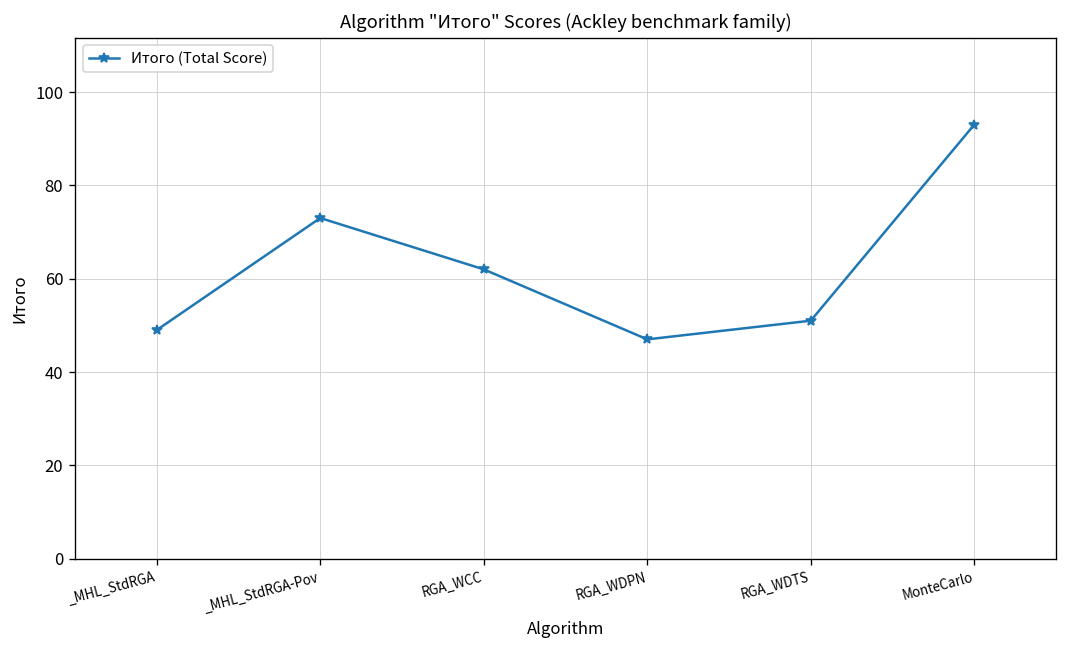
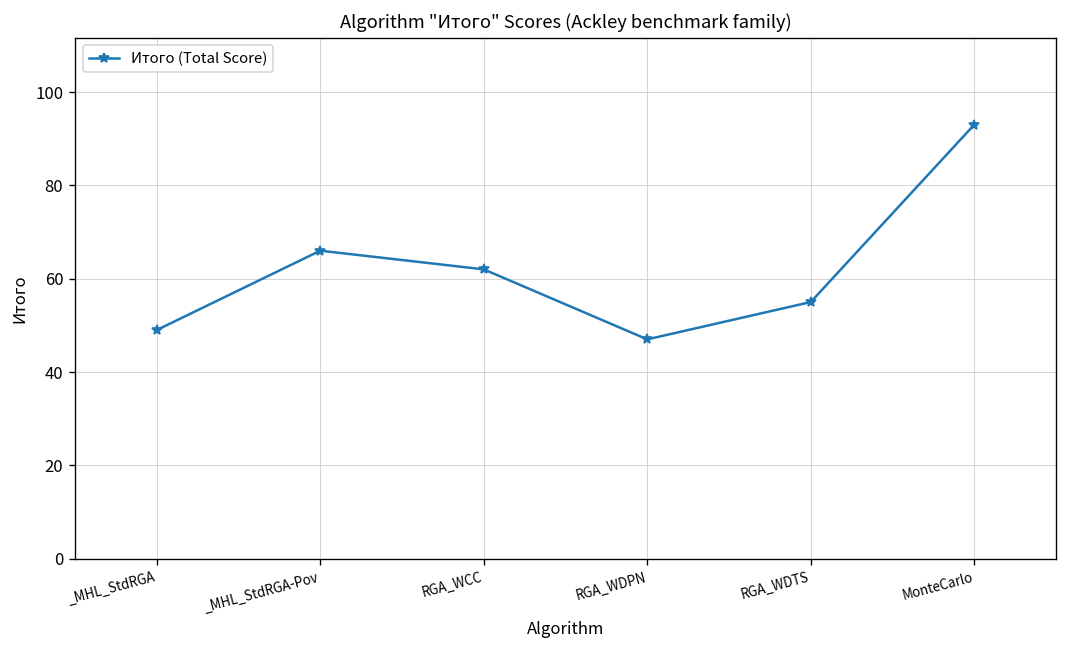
  {
    "_MHL_StdRGA": 49,
-   "_MHL_StdRGA-Pov": 73,
+   "_MHL_StdRGA-Pov": 66,
    "RGA_WCC": 62,
    "RGA_WDPN": 47,
-   "RGA_WDTS": 51,
+   "RGA_WDTS": 55,
    "MonteCarlo": 93
  }
